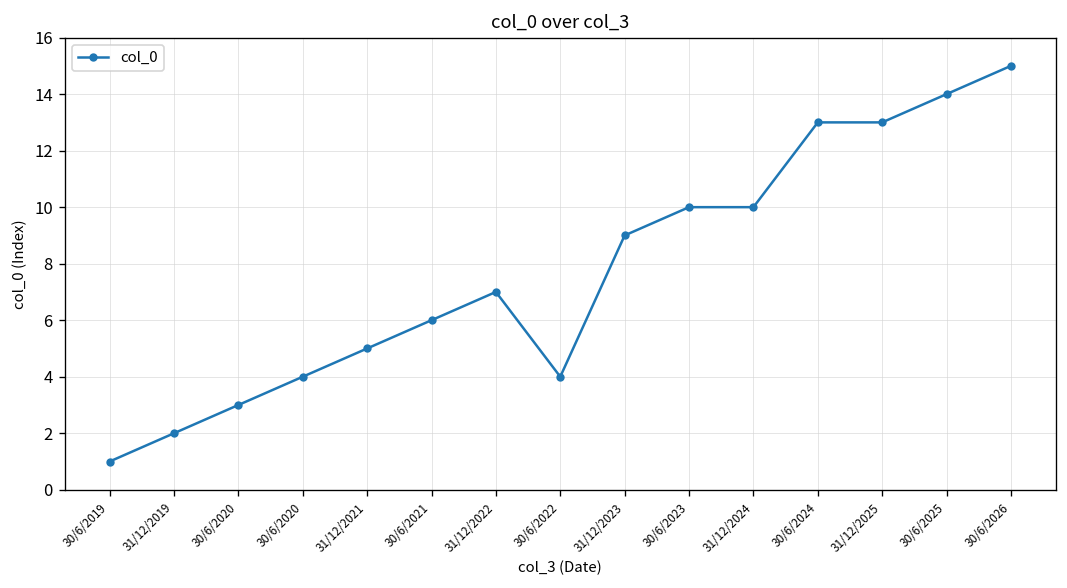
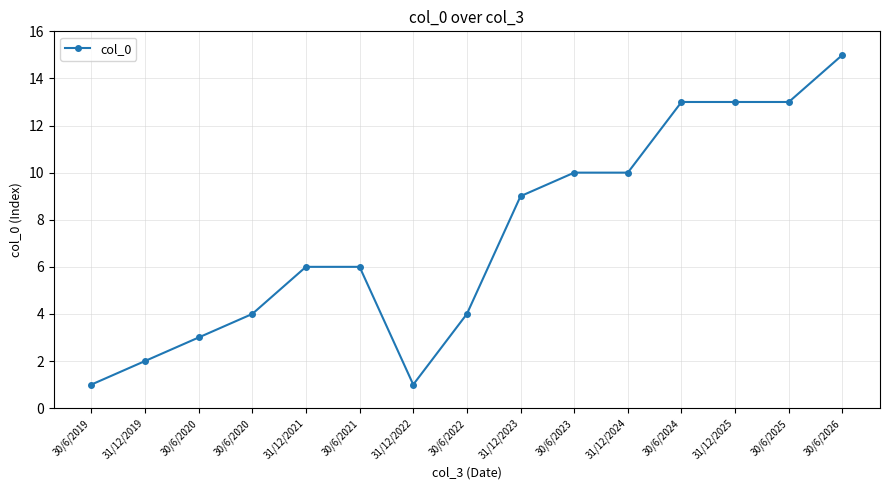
  {
    "30/6/2019": 1,
    "31/12/2019": 2,
-   "31/12/2021": 5,
+   "31/12/2021": 6,
    "30/6/2021": 6,
-   "31/12/2022": 7,
+   "31/12/2022": 1,
    "30/6/2022": 4,
    "31/12/2023": 9,
    "30/6/2023": 10,
    "31/12/2024": 10,
    "30/6/2024": 13,
    "31/12/2025": 13,
-   "30/6/2025": 14,
+   "30/6/2025": 13,
    "30/6/2026": 15
  }
